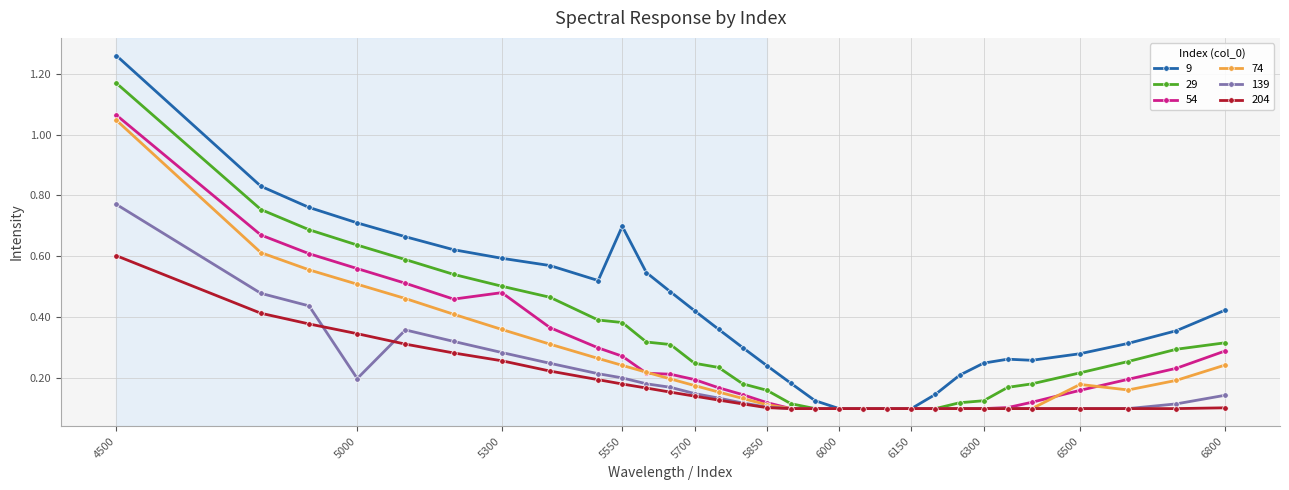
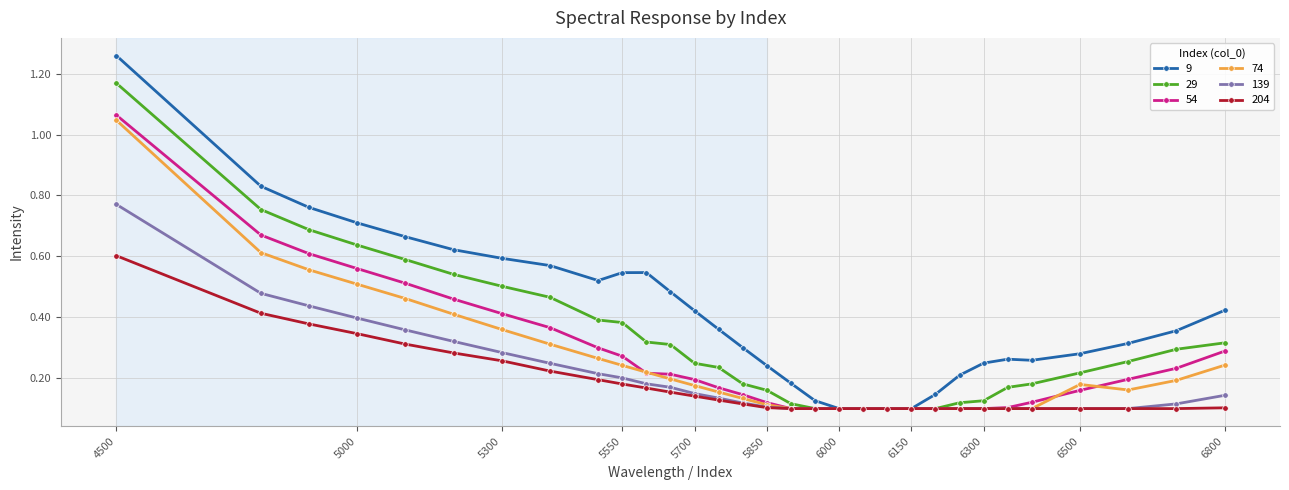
  {
    "9": {
      "4500": 1.26,
      "5000": 0.71,
      "5300": 0.59,
-     "5550": 0.70,
+     "5550": 0.55,
      "5700": 0.42,
      "5850": 0.24,
      "6300": 0.25,
      "6500": 0.28,
      "6800": 0.42
    },
    "29": {
      "4500": 1.17,
      "5000": 0.64,
      "5300": 0.50,
      "5550": 0.38,
      "5700": 0.25,
      "5850": 0.16,
      "6300": 0.13,
      "6500": 0.22,
      "6800": 0.32
    },
    "54": {
      "4500": 1.06,
      "5000": 0.56,
-     "5300": 0.48,
+     "5300": 0.41,
      "5550": 0.27,
      "5700": 0.20,
      "6500": 0.16,
      "6800": 0.29
    },
    "74": {
      "4500": 1.05,
      "5000": 0.51,
      "5300": 0.36,
      "5550": 0.24,
      "5700": 0.18,
      "6500": 0.18,
      "6800": 0.24
    },
    "139": {
      "4500": 0.77,
-     "5000": 0.20,
+     "5000": 0.40,
      "5300": 0.28,
      "5550": 0.20,
      "6800": 0.14
    },
    "204": {
      "4500": 0.60,
      "5000": 0.35,
      "5300": 0.26,
      "5550": 0.18,
      "6800": 0.10
    }
  }
